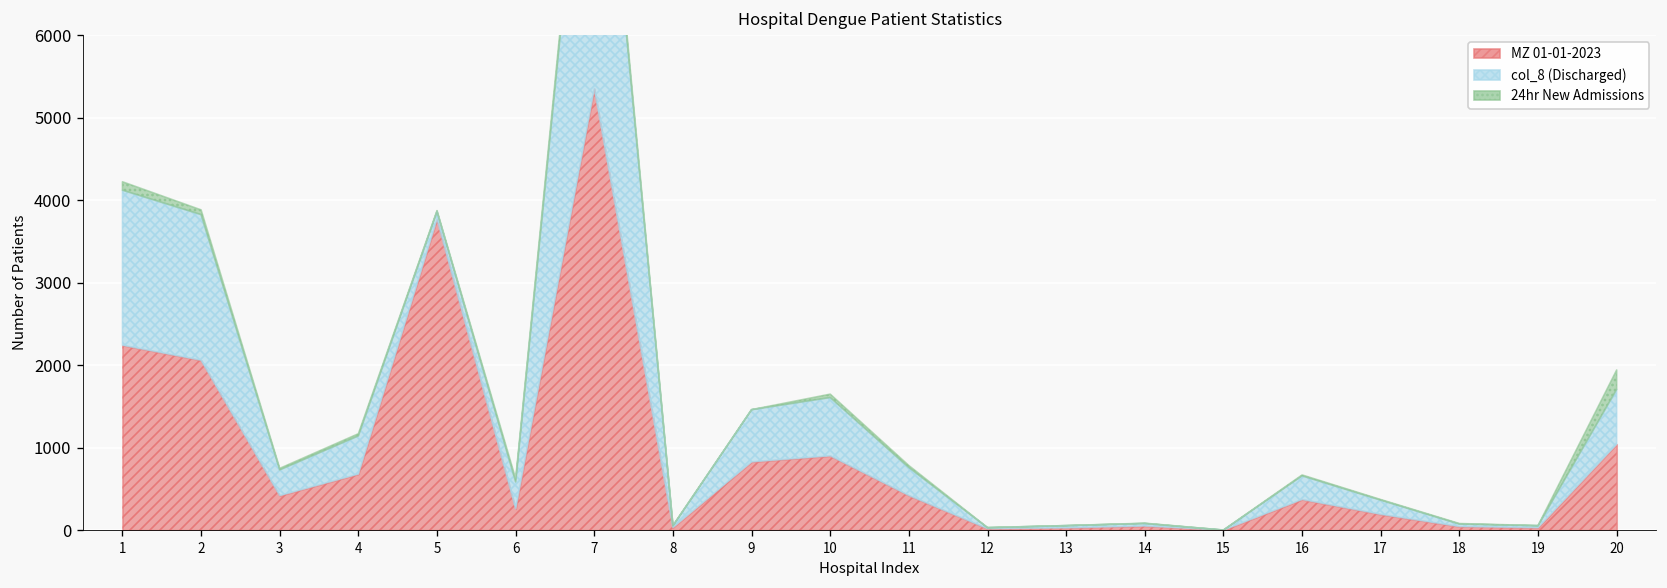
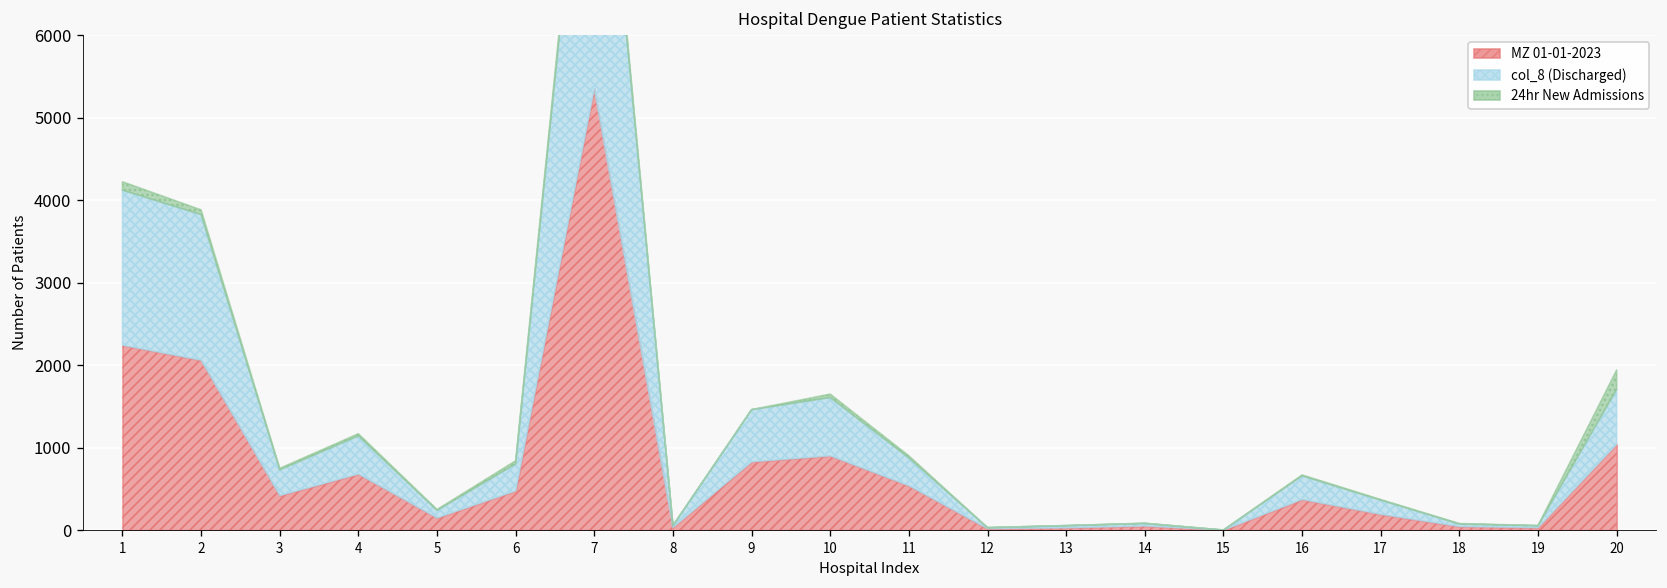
  {
    "MZ 01-01-2023": {
-     "5": 3800,
-     "6": 300,
-     "11": 400
+     "5": 100,
+     "6": 500,
+     "11": 500
    },
    "24hr New Admissions": {
      "1": 100,
      "2": 100,
      "6": 0,
      "10": 0,
      "20": 200
    }
  }
